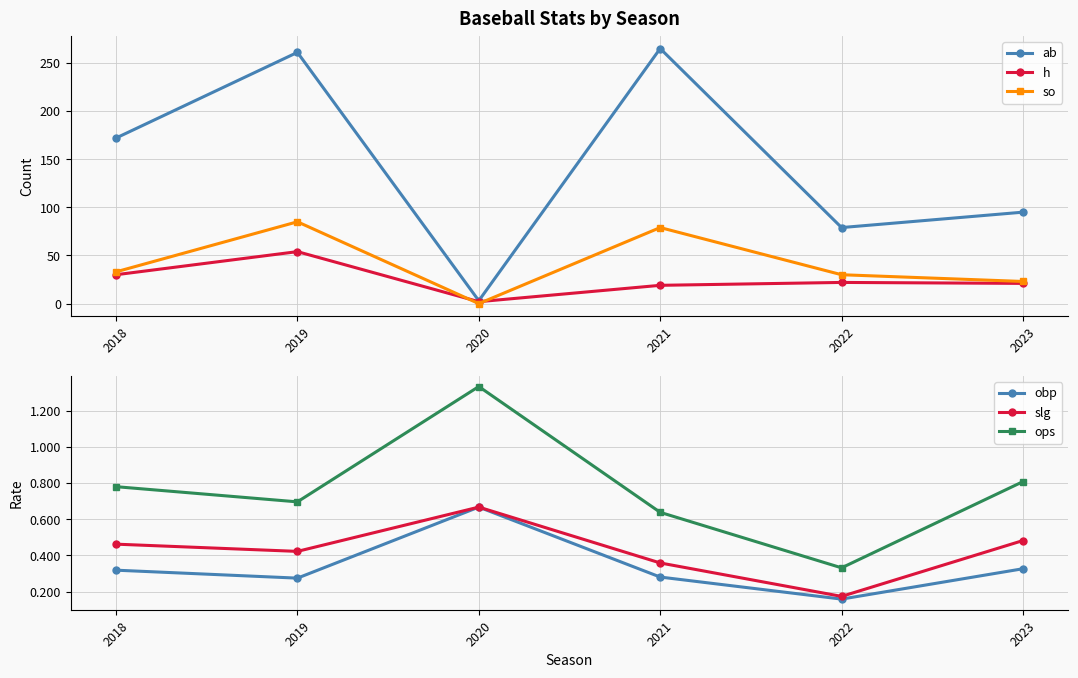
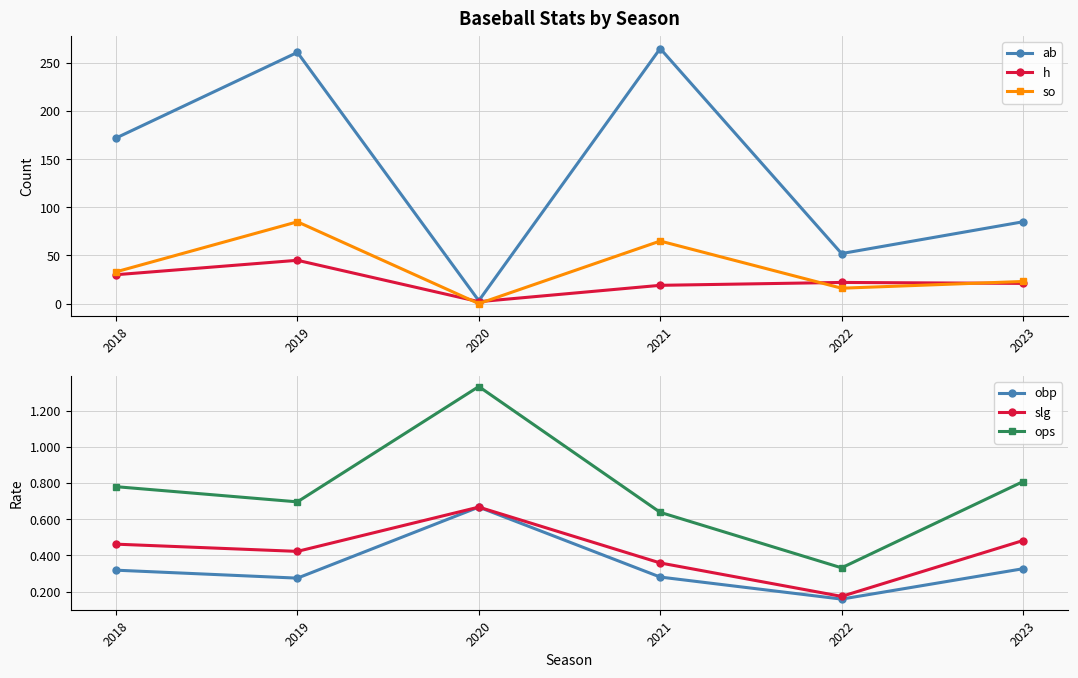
  {
    "Baseball Stats by Season": {
      "ab": {
        "2018": 170,
        "2019": 260,
        "2021": 270,
-       "2022": 80,
-       "2023": 100
+       "2022": 50,
+       "2023": 90
      },
      "h": {
        "2018": 30,
-       "2019": 54,
+       "2019": 45,
        "2021": 20,
        "2022": 20
      },
      "so": {
        "2018": 30,
        "2019": 90,
-       "2021": 80,
-       "2022": 30
+       "2021": 70,
+       "2022": 20
      }
    }
  }
